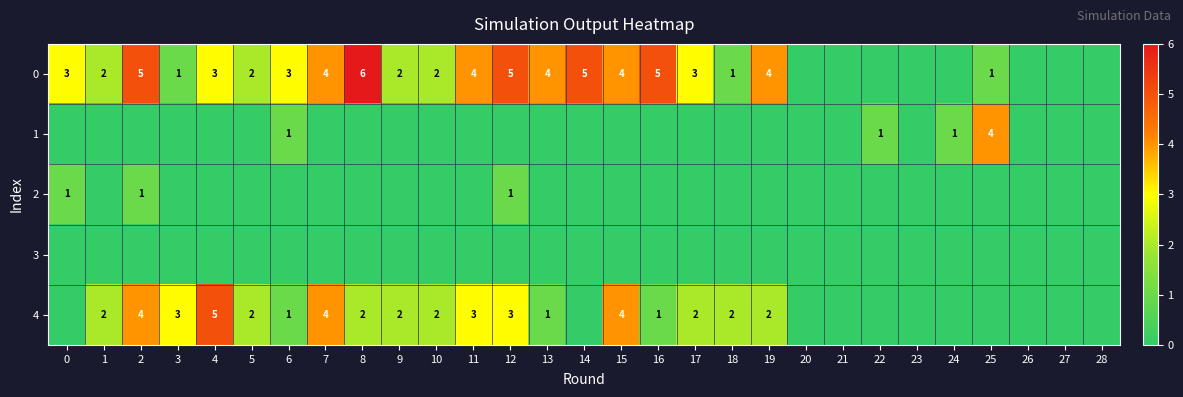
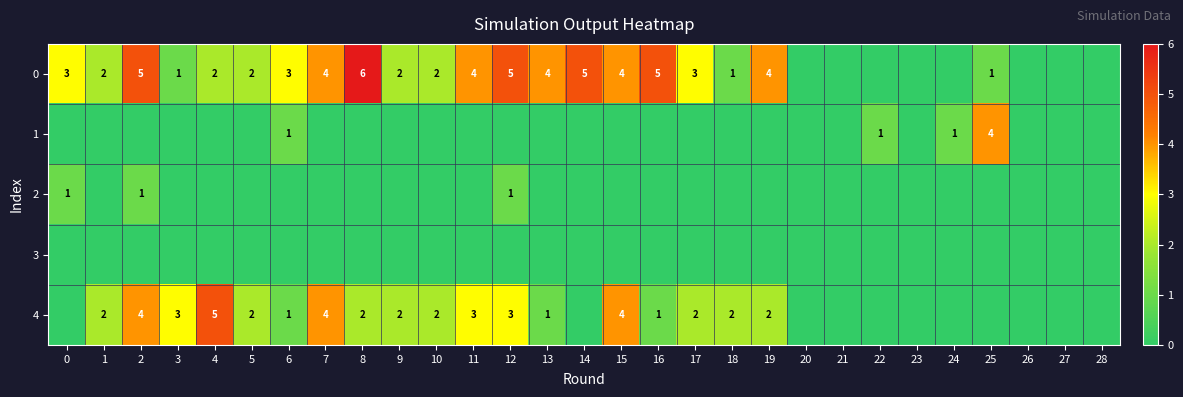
  {
    "0": {
      "0": 3,
      "1": 2,
      "2": 5,
      "3": 1,
-     "4": 3,
+     "4": 2,
      "5": 2,
      "6": 3,
      "7": 4,
      "8": 6,
      "9": 2,
      "10": 2,
      "11": 4,
      "12": 5,
      "13": 4,
      "14": 5,
      "15": 4,
      "16": 5,
      "17": 3,
      "18": 1,
      "19": 4,
      "25": 1
    },
    "1": {
      "6": 1,
      "22": 1,
      "24": 1,
      "25": 4
    },
    "2": {
      "0": 1,
      "2": 1,
      "12": 1
    },
    "4": {
      "1": 2,
      "2": 4,
      "3": 3,
      "4": 5,
      "5": 2,
      "6": 1,
      "7": 4,
      "8": 2,
      "9": 2,
      "10": 2,
      "11": 3,
      "12": 3,
      "13": 1,
      "15": 4,
      "16": 1,
      "17": 2,
      "18": 2,
      "19": 2
    }
  }
